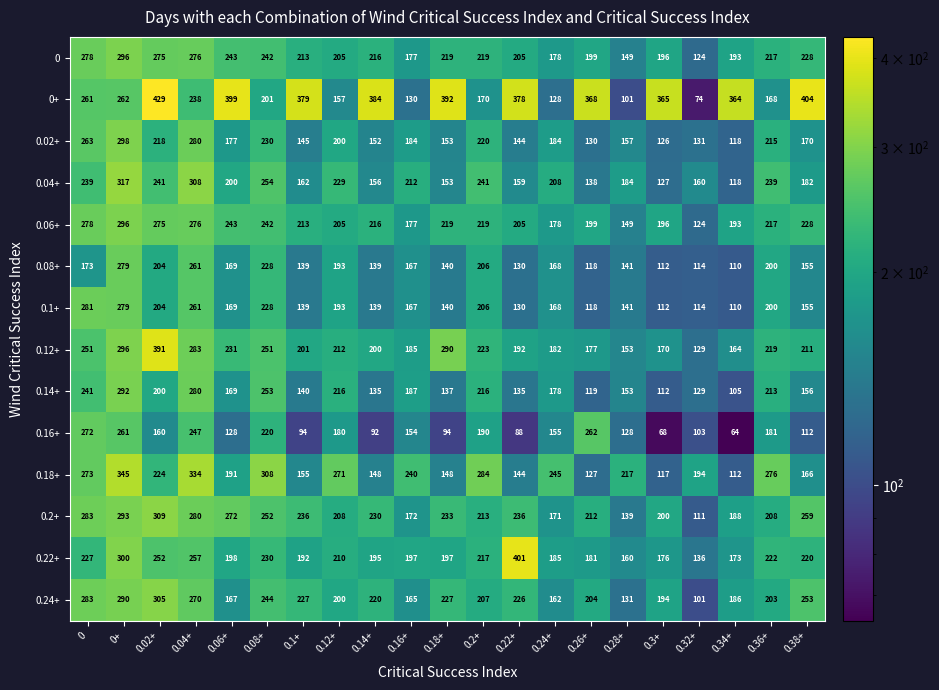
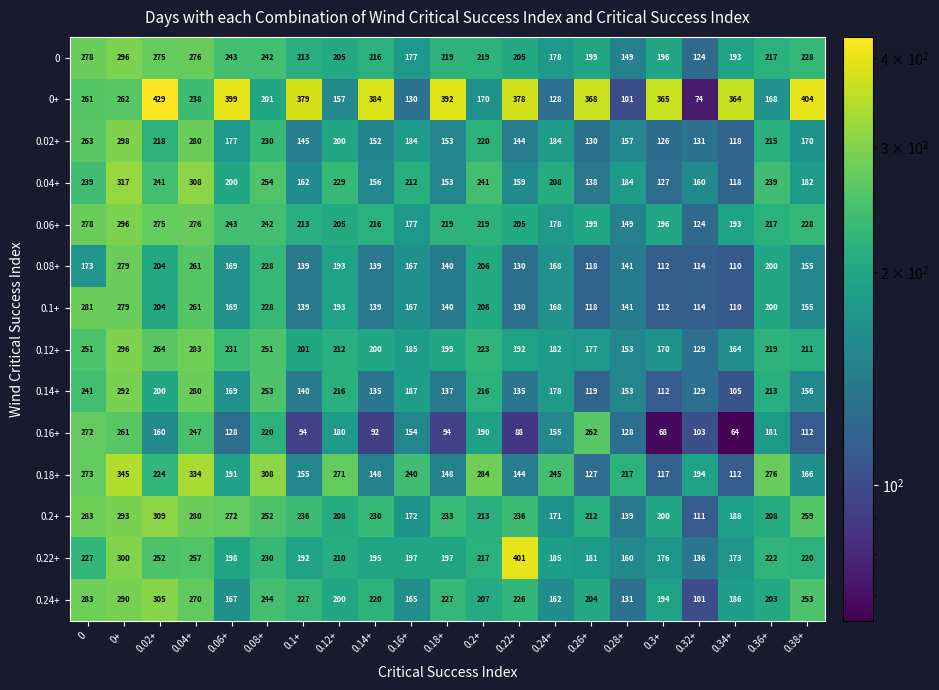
  {
    "0.12+": {
      "0": 251,
      "0+": 296,
-     "0.02+": 391,
+     "0.02+": 264,
      "0.04+": 283,
      "0.06+": 231,
      "0.08+": 251,
      "0.1+": 201,
      "0.12+": 212,
      "0.14+": 200,
      "0.16+": 185,
-     "0.18+": 290,
+     "0.18+": 199,
      "0.2+": 223,
      "0.22+": 192,
      "0.24+": 182,
      "0.26+": 177,
      "0.28+": 153,
      "0.3+": 170,
      "0.32+": 129,
      "0.34+": 164,
      "0.36+": 219,
      "0.38+": 211
    }
  }
